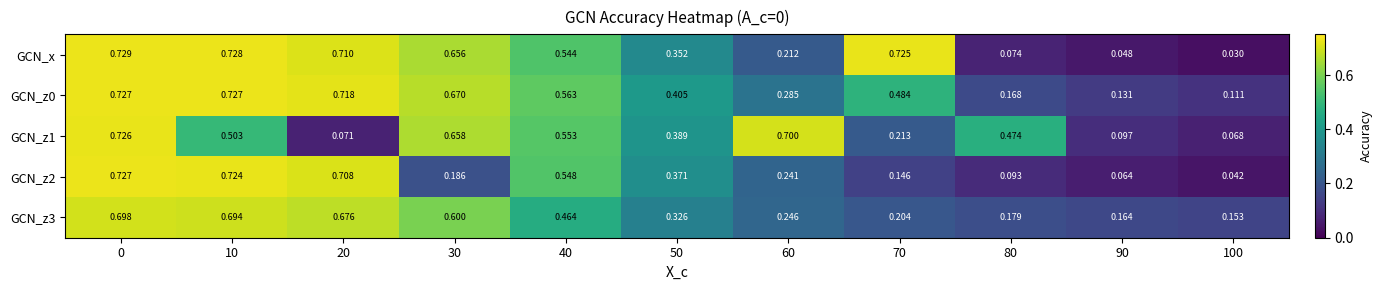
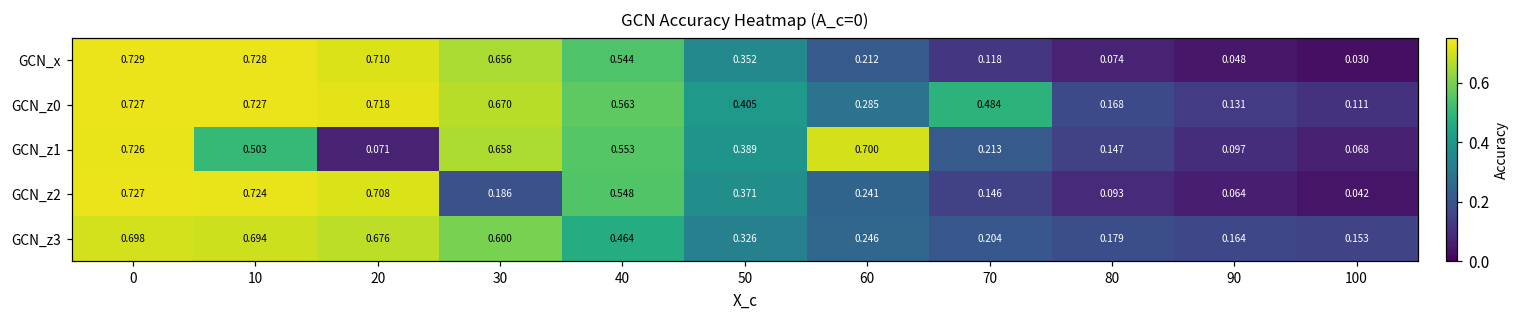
  {
    "GCN_x": {
      "0": 0.729,
      "10": 0.728,
      "20": 0.710,
      "30": 0.656,
      "40": 0.544,
      "50": 0.352,
      "60": 0.212,
-     "70": 0.725,
+     "70": 0.118,
      "80": 0.074,
      "90": 0.048,
      "100": 0.030
    },
    "GCN_z0": {
      "0": 0.727,
      "10": 0.727,
      "20": 0.718,
      "30": 0.670,
      "40": 0.563,
      "50": 0.405,
      "60": 0.285,
      "70": 0.484,
      "80": 0.168,
      "90": 0.131,
      "100": 0.111
    },
    "GCN_z1": {
      "0": 0.726,
      "10": 0.503,
      "20": 0.071,
      "30": 0.658,
      "40": 0.553,
      "50": 0.389,
      "60": 0.700,
      "70": 0.213,
-     "80": 0.474,
+     "80": 0.147,
      "90": 0.097,
      "100": 0.068
    },
    "GCN_z2": {
      "0": 0.727,
      "10": 0.724,
      "20": 0.708,
      "30": 0.186,
      "40": 0.548,
      "50": 0.371,
      "60": 0.241,
      "70": 0.146,
      "80": 0.093,
      "90": 0.064,
      "100": 0.042
    },
    "GCN_z3": {
      "0": 0.698,
      "10": 0.694,
      "20": 0.676,
      "30": 0.600,
      "40": 0.464,
      "50": 0.326,
      "60": 0.246,
      "70": 0.204,
      "80": 0.179,
      "90": 0.164,
      "100": 0.153
    }
  }
